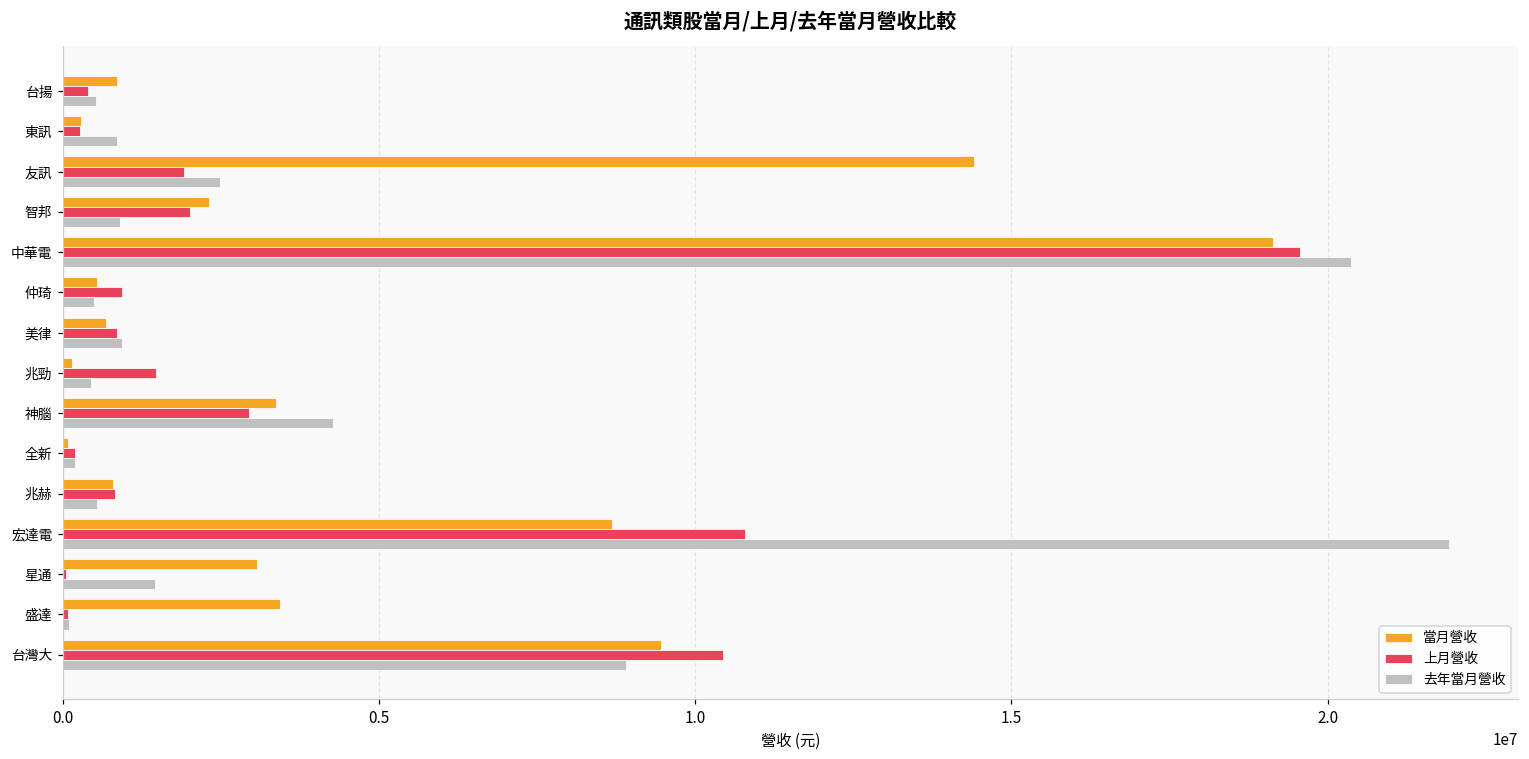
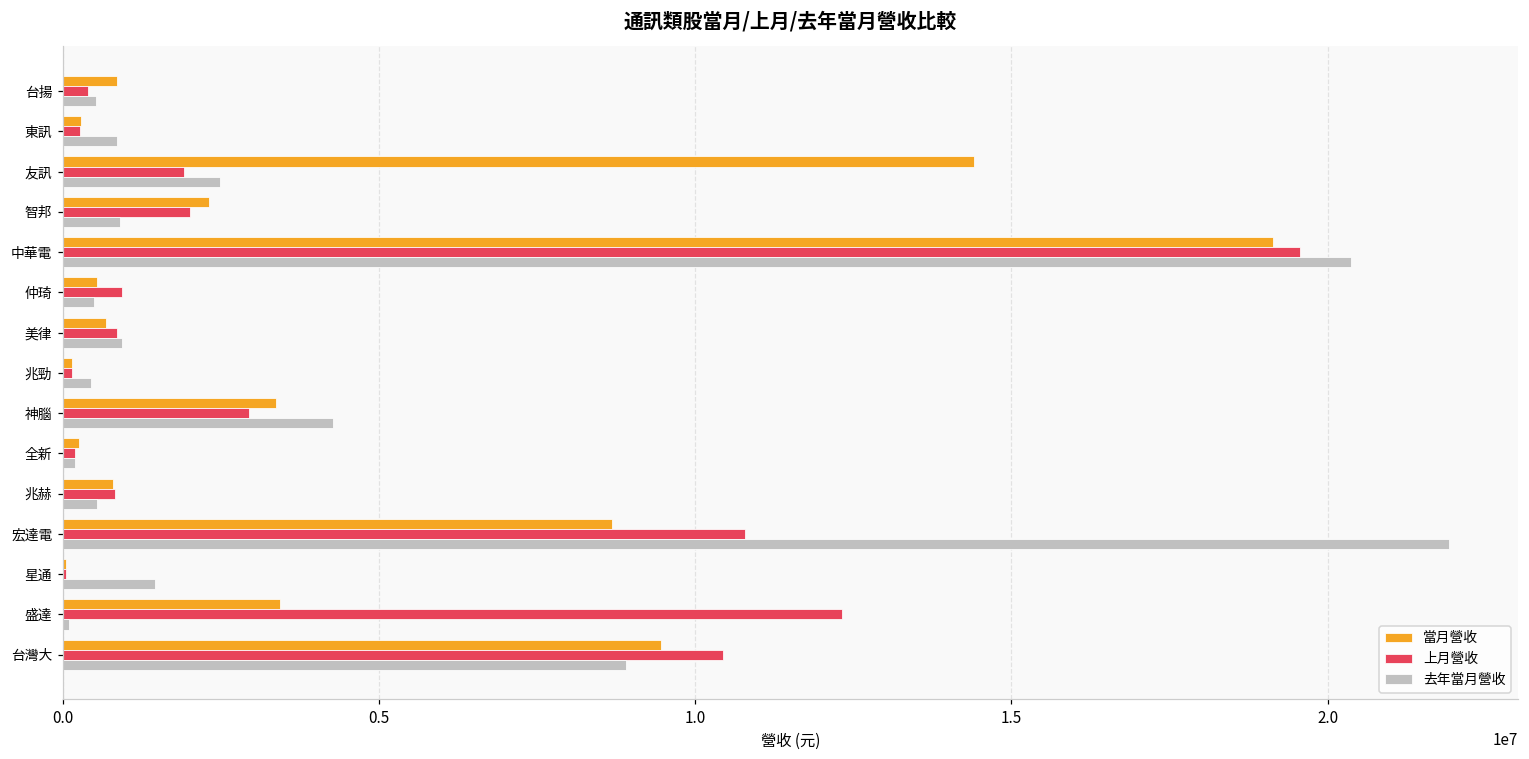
  {
    "當月營收": {
      "台揚": 900000,
      "東訊": 300000,
      "友訊": 14400000,
      "智邦": 2300000,
      "中華電": 19100000,
      "仲琦": 500000,
      "美律": 700000,
      "兆勁": 100000,
      "神腦": 3400000,
-     "全新": 100000,
+     "全新": 300000,
      "兆赫": 800000,
      "宏達電": 8700000,
-     "星通": 3100000,
+     "星通": 0,
      "盛達": 3400000,
      "台灣大": 9500000
    },
    "上月營收": {
      "台揚": 400000,
      "東訊": 300000,
      "友訊": 1900000,
      "智邦": 2000000,
      "中華電": 19600000,
      "仲琦": 900000,
      "美律": 800000,
-     "兆勁": 1500000,
+     "兆勁": 100000,
      "神腦": 2900000,
      "全新": 200000,
      "兆赫": 800000,
      "宏達電": 10800000,
      "星通": 0,
-     "盛達": 100000,
+     "盛達": 12300000,
      "台灣大": 10400000
    },
    "去年當月營收": {
      "台揚": 500000,
      "東訊": 900000,
      "友訊": 2500000,
      "智邦": 900000,
      "中華電": 20400000,
      "仲琦": 500000,
      "美律": 900000,
      "兆勁": 400000,
      "神腦": 4300000,
      "全新": 200000,
      "兆赫": 500000,
      "宏達電": 21900000,
      "星通": 1500000,
      "盛達": 100000,
      "台灣大": 8900000
    }
  }
